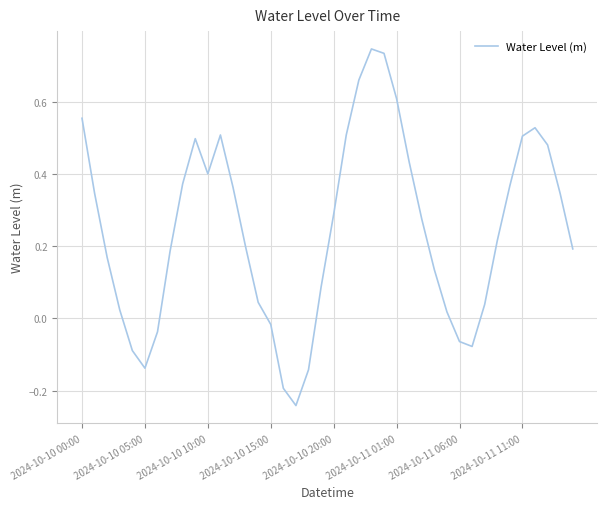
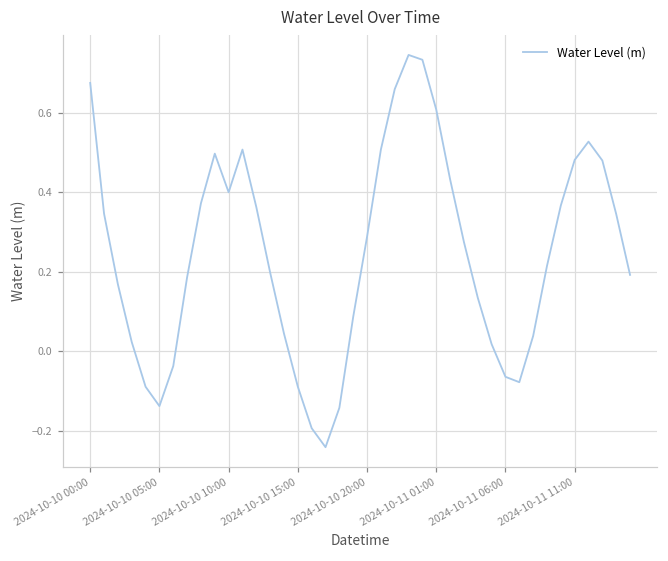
  {
-   "2024-10-10 00:00": 0.55,
+   "2024-10-10 00:00": 0.68,
    "2024-10-10 05:00": -0.14,
    "2024-10-10 10:00": 0.40,
-   "2024-10-10 15:00": -0.02,
+   "2024-10-10 15:00": -0.09,
    "2024-10-10 20:00": 0.29,
    "2024-10-11 01:00": 0.61,
    "2024-10-11 06:00": -0.06,
-   "2024-10-11 11:00": 0.50
+   "2024-10-11 11:00": 0.48
  }
